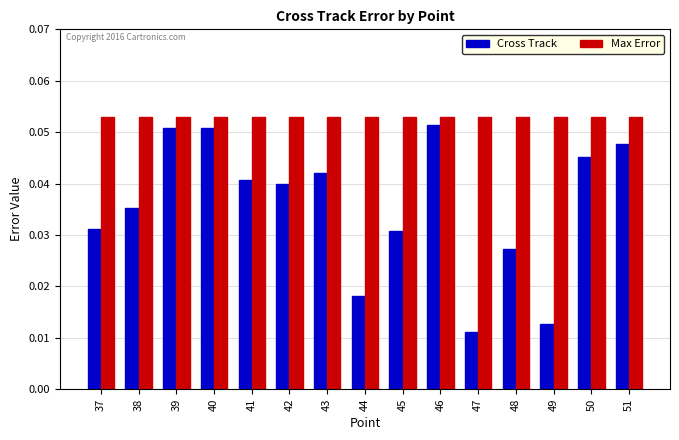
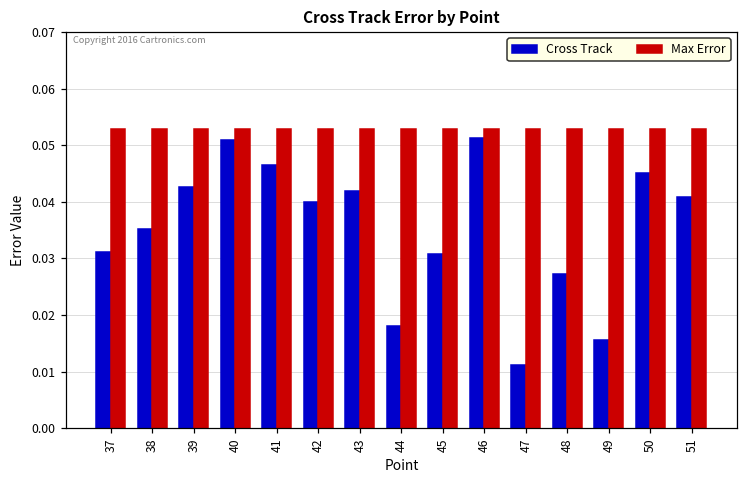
  {
    "Cross Track": {
      "37": 0.031,
      "38": 0.035,
-     "39": 0.051,
+     "39": 0.043,
      "40": 0.051,
-     "41": 0.041,
+     "41": 0.047,
      "42": 0.040,
      "43": 0.042,
      "44": 0.018,
      "45": 0.031,
      "46": 0.051,
      "47": 0.011,
      "48": 0.027,
-     "49": 0.013,
+     "49": 0.016,
      "50": 0.045,
-     "51": 0.048
+     "51": 0.041
    },
    "Max Error": {
      "37": 0.053,
      "38": 0.053,
      "39": 0.053,
      "40": 0.053,
      "41": 0.053,
      "42": 0.053,
      "43": 0.053,
      "44": 0.053,
      "45": 0.053,
      "46": 0.053,
      "47": 0.053,
      "48": 0.053,
      "49": 0.053,
      "50": 0.053,
      "51": 0.053
    }
  }
